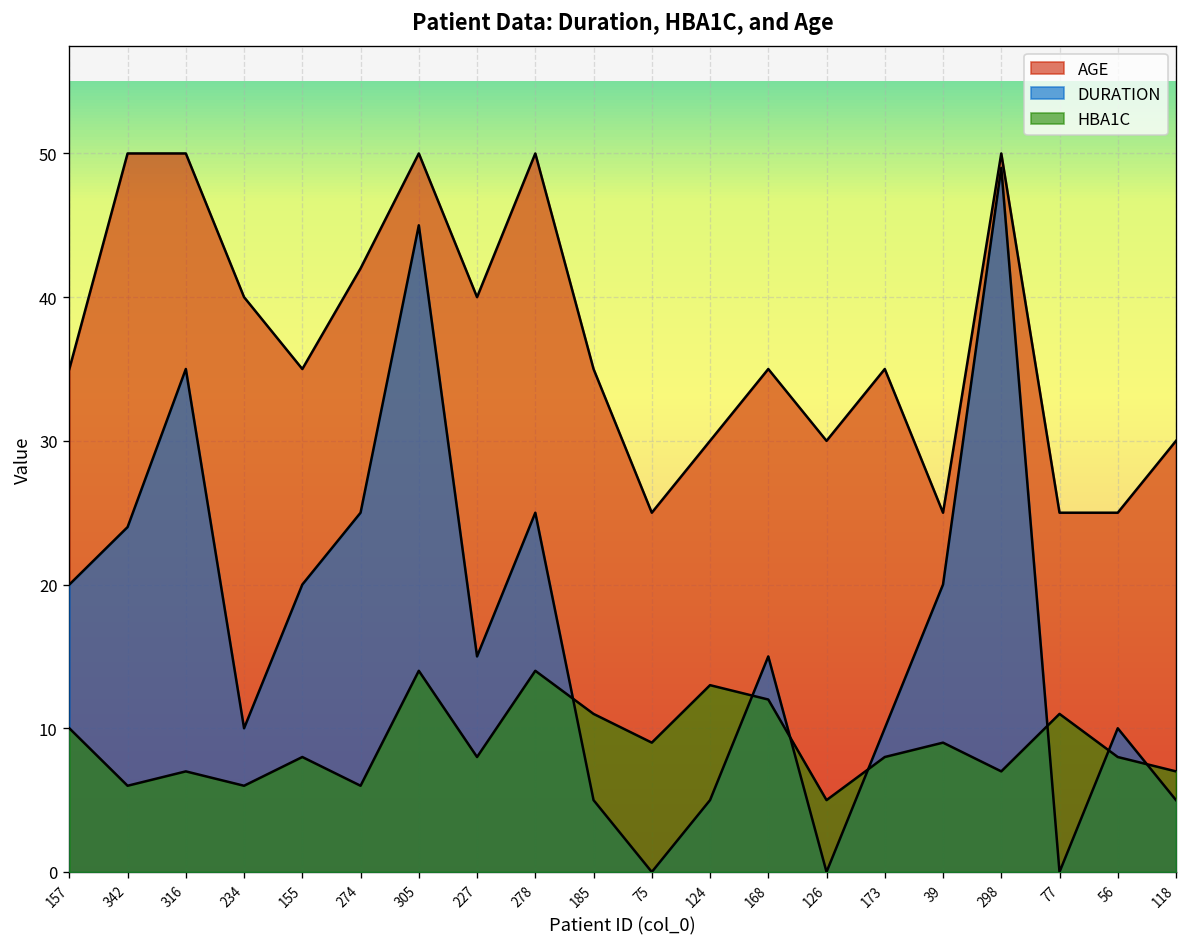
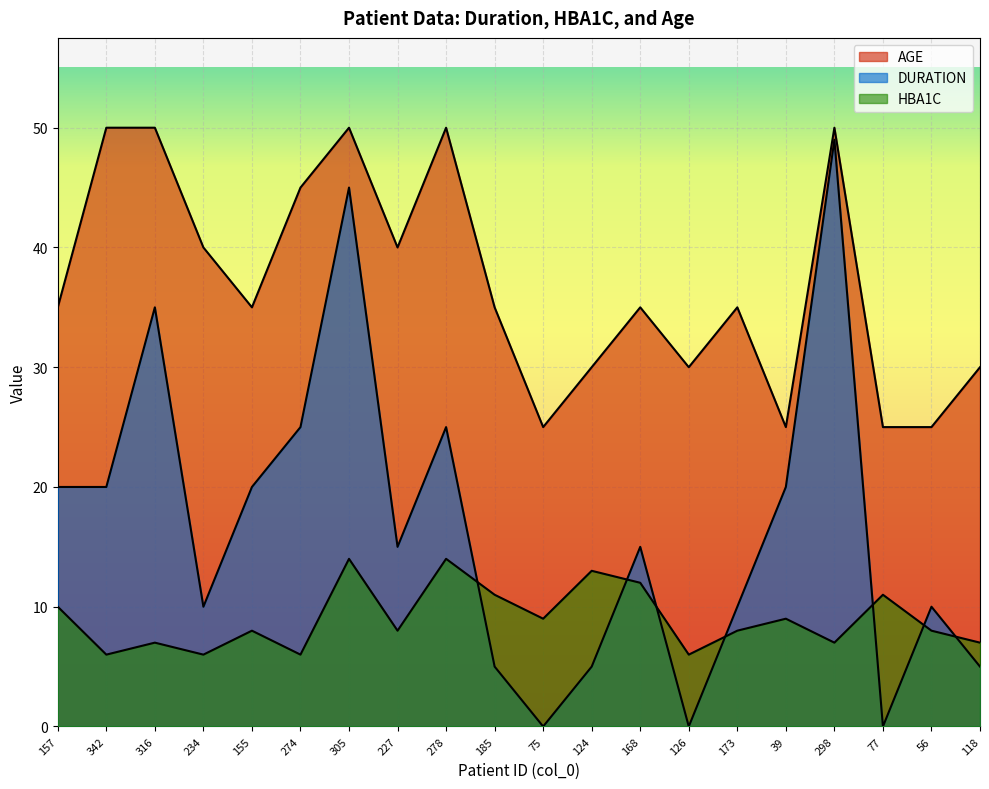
  {
    "AGE": {
      "157": 35,
      "342": 50,
      "316": 50,
      "234": 40,
      "155": 35,
-     "274": 42,
+     "274": 45,
      "305": 50,
      "227": 40,
      "278": 50,
      "185": 35,
      "75": 25,
      "124": 30,
      "168": 35,
      "126": 30,
      "173": 35,
      "39": 25,
      "298": 50,
      "77": 25,
      "56": 25,
      "118": 30
    },
    "DURATION": {
      "157": 20,
-     "342": 24,
+     "342": 20,
      "316": 35,
      "234": 10,
      "155": 20,
      "274": 25,
      "305": 45,
      "227": 15,
      "278": 25,
      "185": 5,
      "75": 0,
      "124": 5,
      "168": 15,
      "126": 0,
      "173": 10,
      "39": 20,
      "298": 49,
      "77": 0,
      "56": 10,
      "118": 5
    },
    "HBA1C": {
      "157": 10,
      "342": 6,
      "316": 7,
      "234": 6,
      "155": 8,
      "274": 6,
      "305": 14,
      "227": 8,
      "278": 14,
      "185": 11,
      "75": 9,
      "124": 13,
      "168": 12,
-     "126": 5,
+     "126": 6,
      "173": 8,
      "39": 9,
      "298": 7,
      "77": 11,
      "56": 8,
      "118": 7
    }
  }
